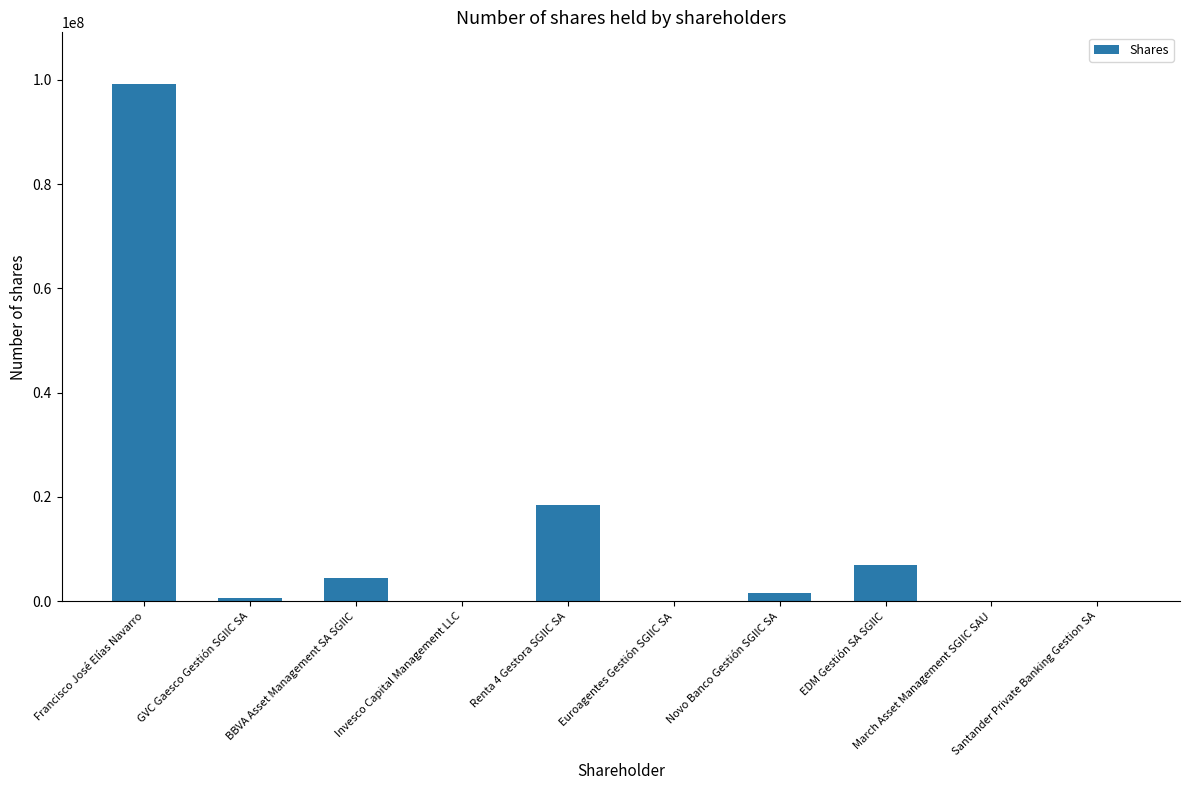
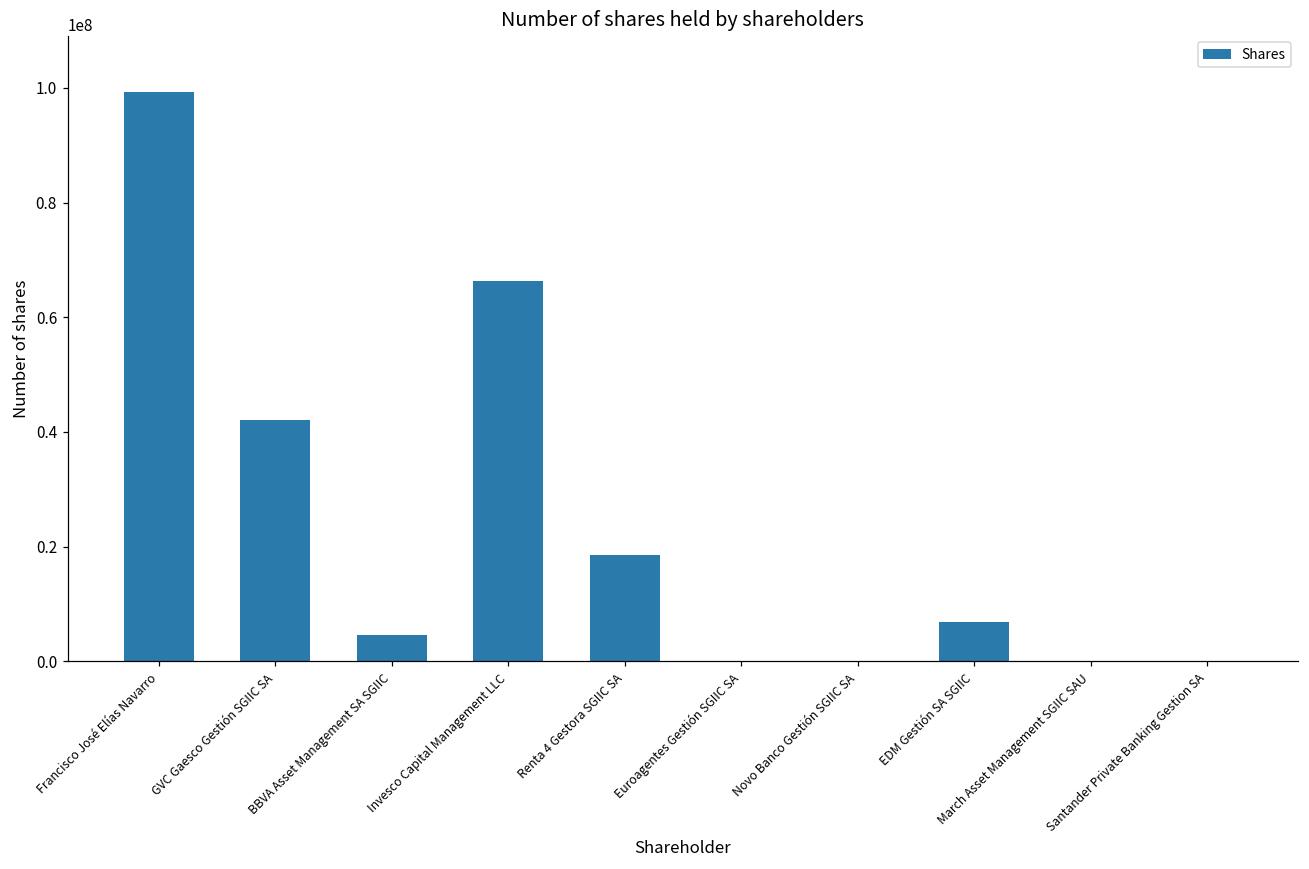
  {
    "Francisco José Elías Navarro": 99000000,
-   "GVC Gaesco Gestión SGIIC SA": 1000000,
+   "GVC Gaesco Gestión SGIIC SA": 42000000,
    "BBVA Asset Management SA SGIIC": 5000000,
-   "Invesco Capital Management LLC": 0,
+   "Invesco Capital Management LLC": 66000000,
    "Renta 4 Gestora SGIIC SA": 19000000,
-   "Novo Banco Gestión SGIIC SA": 2000000,
+   "Novo Banco Gestión SGIIC SA": 0,
    "EDM Gestión SA SGIIC": 7000000,
    "Santander Private Banking Gestion SA": 0
  }
